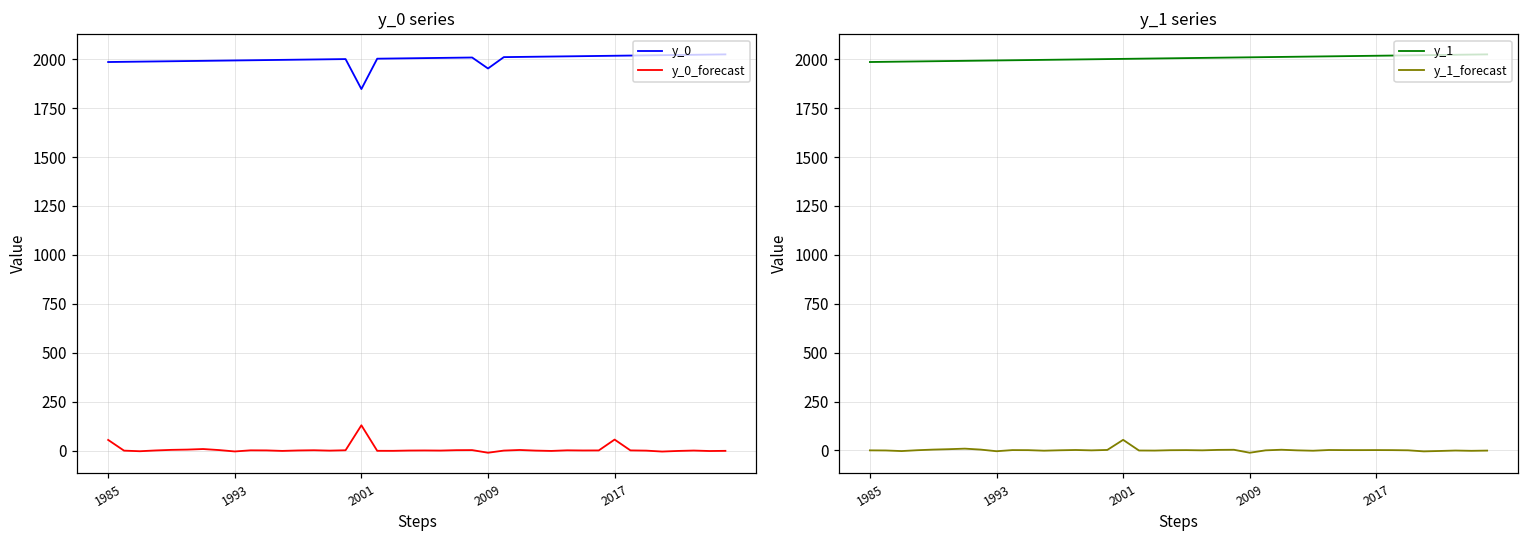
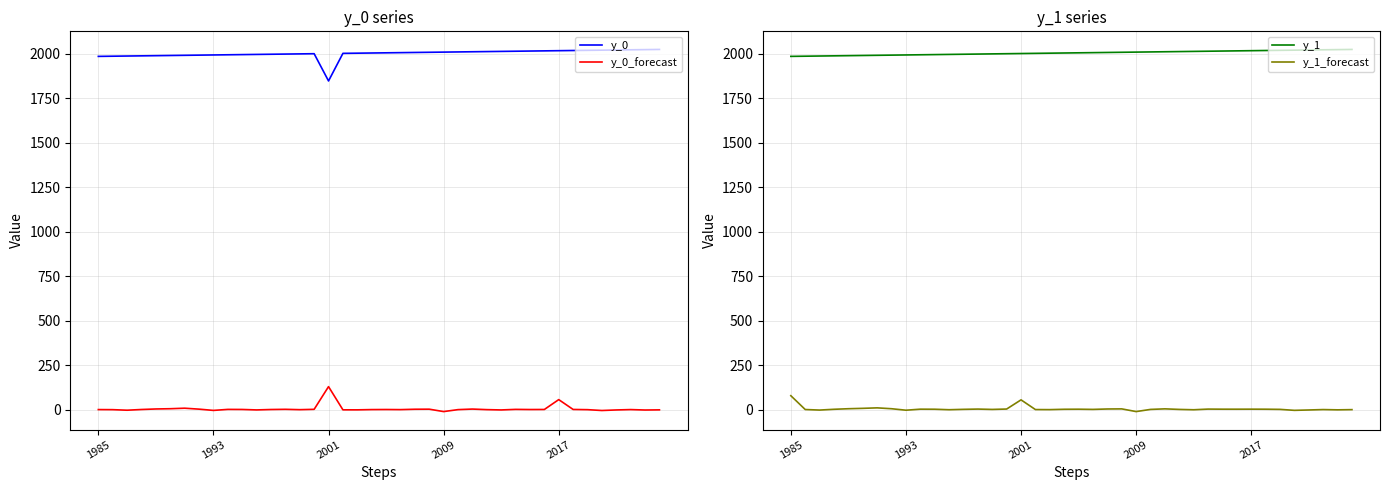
  {
    "y_0 series": {
      "y_0": {
        "1985": 1990,
        "1993": 1990,
        "2001": 1850,
-       "2009": 1950,
+       "2009": 2010,
        "2017": 2020
      },
      "y_0_forecast": {
-       "1985": 60,
+       "1985": 0,
        "1993": 0,
        "2001": 130,
        "2009": -10,
        "2017": 60
      }
    },
    "y_1 series": {
      "y_1": {
        "1985": 1990,
        "1993": 1990,
        "2001": 2000,
        "2009": 2010,
        "2017": 2020
      },
      "y_1_forecast": {
-       "1985": 0,
+       "1985": 80,
        "1993": 0,
        "2001": 50,
        "2009": -10,
        "2017": 0
      }
    }
  }
